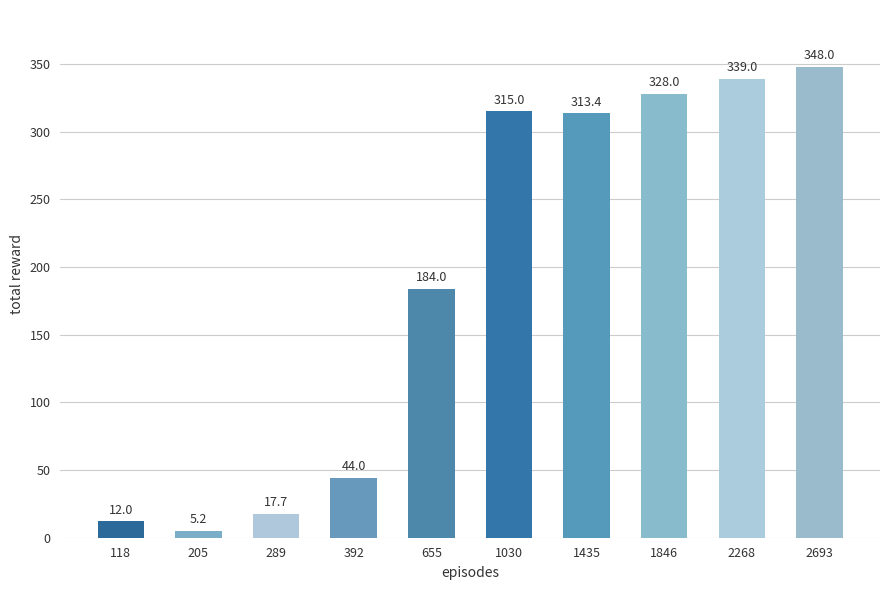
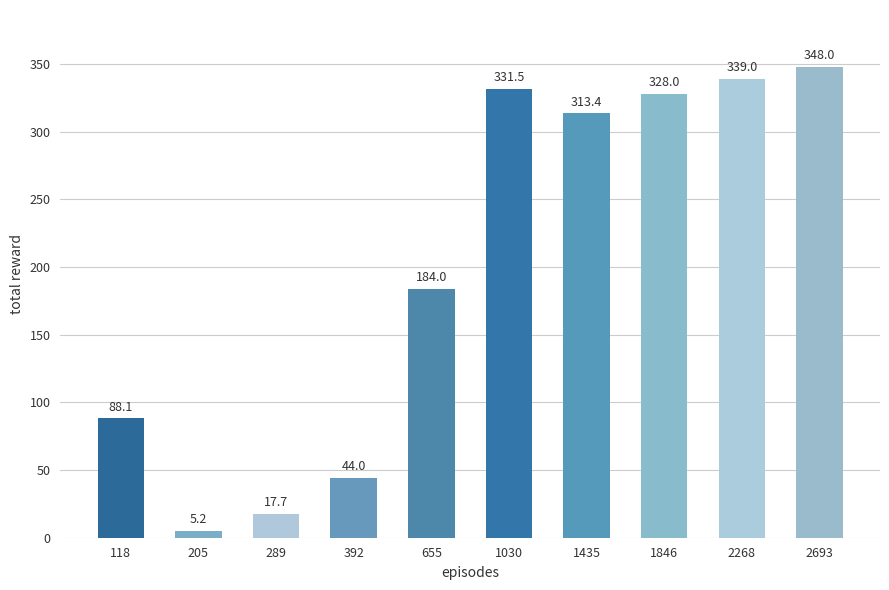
  {
-   "118": 12.0,
+   "118": 88.1,
    "205": 5.2,
    "289": 17.7,
    "392": 44.0,
    "655": 184.0,
-   "1030": 315.0,
+   "1030": 331.5,
    "1435": 313.4,
    "1846": 328.0,
    "2268": 339.0,
    "2693": 348.0
  }
